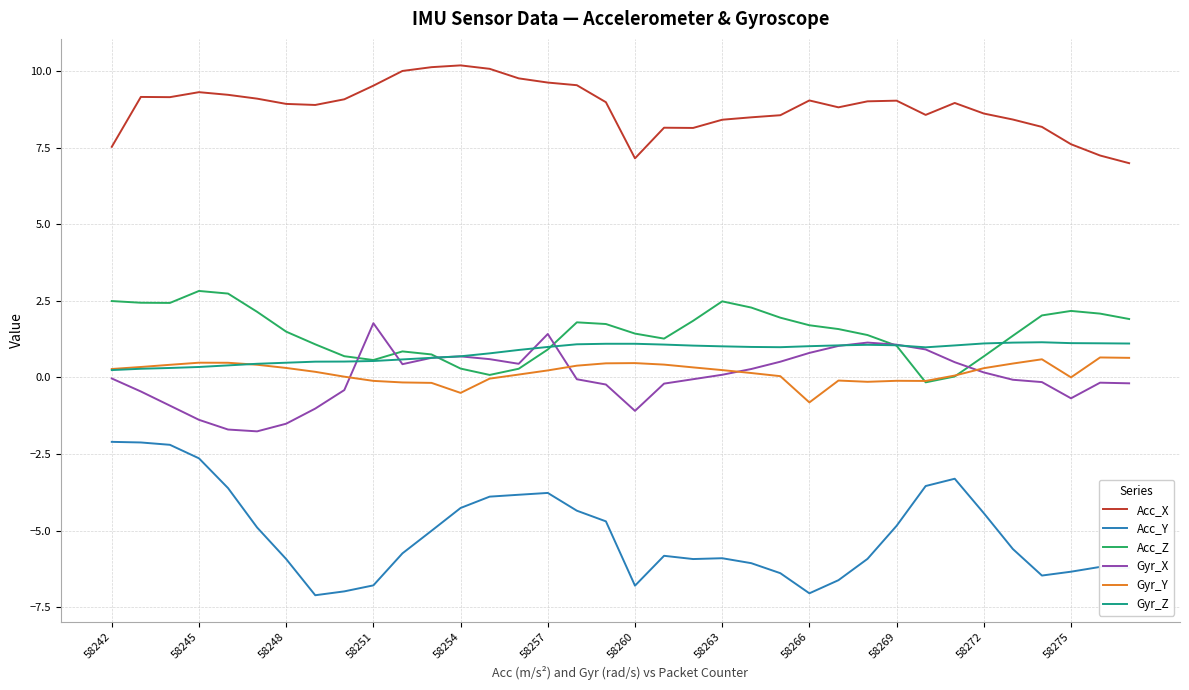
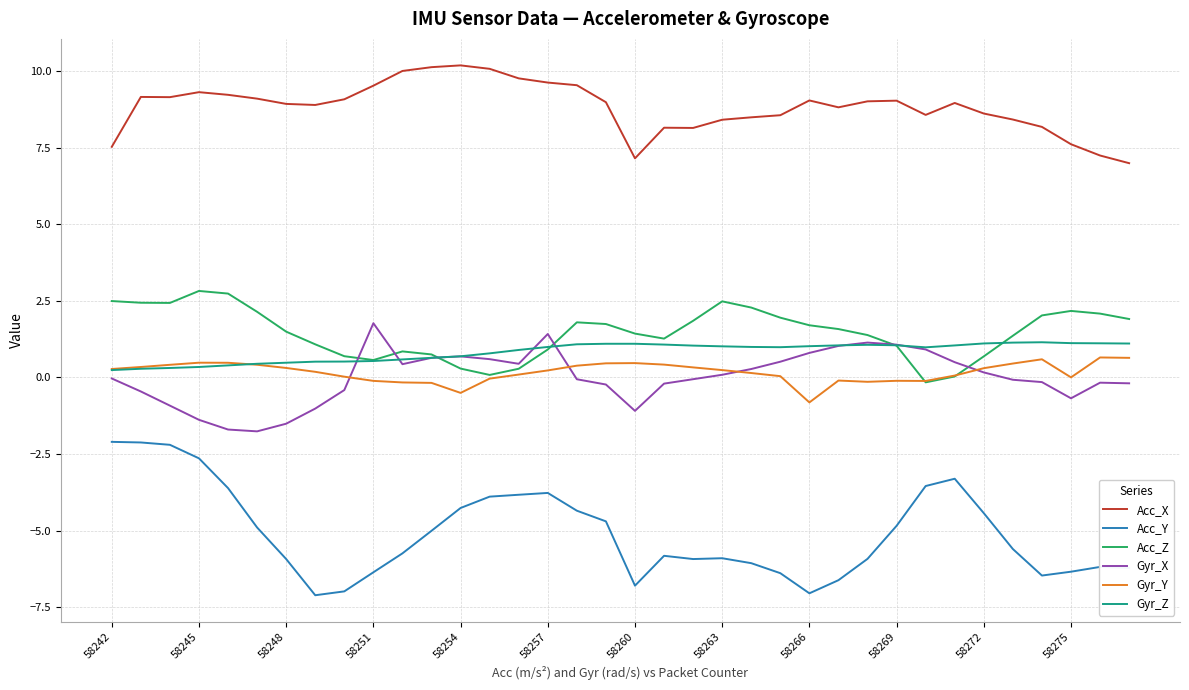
  {
    "Acc_X": {
      "58242": 7.5,
      "58245": 9.3,
      "58248": 8.9,
      "58251": 9.5,
      "58254": 10.2,
      "58257": 9.6,
      "58260": 7.2,
      "58263": 8.4,
      "58266": 9.0,
      "58269": 9.0,
      "58272": 8.6,
      "58275": 7.6
    },
    "Acc_Y": {
      "58242": -2.1,
      "58245": -2.6,
      "58248": -5.9,
-     "58251": -6.8,
+     "58251": -6.4,
      "58254": -4.3,
      "58257": -3.8,
      "58260": -6.8,
      "58263": -5.9,
      "58266": -7.0,
      "58269": -4.8,
      "58272": -4.4,
      "58275": -6.3
    },
    "Gyr_X": {
      "58242": 0.0,
      "58245": -1.4,
      "58248": -1.5,
      "58251": 1.8,
      "58257": 1.4,
      "58260": -1.1,
      "58263": 0.1,
      "58266": 0.8,
      "58272": 0.2,
      "58275": -0.7
    },
    "Gyr_Y": {
      "58245": 0.5,
      "58248": 0.3,
      "58251": -0.1,
      "58254": -0.5,
      "58257": 0.2,
      "58260": 0.5,
      "58263": 0.2,
      "58266": -0.8,
      "58269": -0.1,
      "58272": 0.3,
      "58275": 0.0
    }
  }
